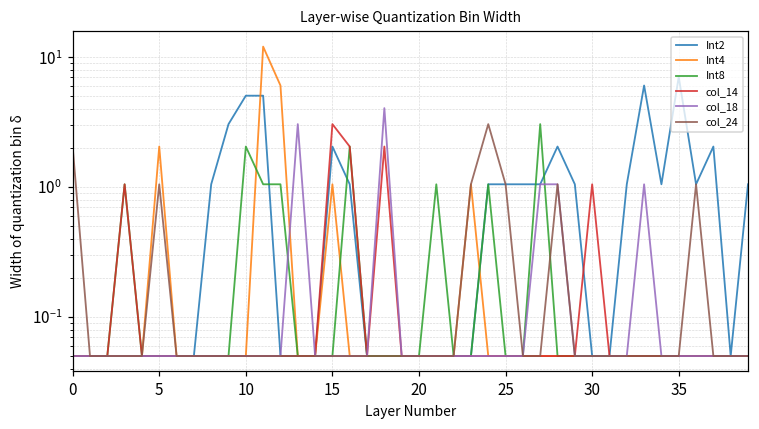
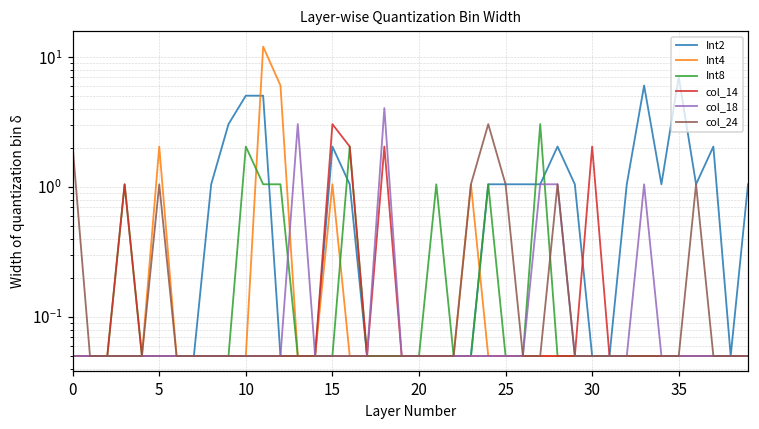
  {
    "col_14": {
      "15": 3.1,
-     "30": 1.1
+     "30": 2.1
    },
    "col_24": {
      "0": 2.1,
      "5": 1.1
    }
  }
